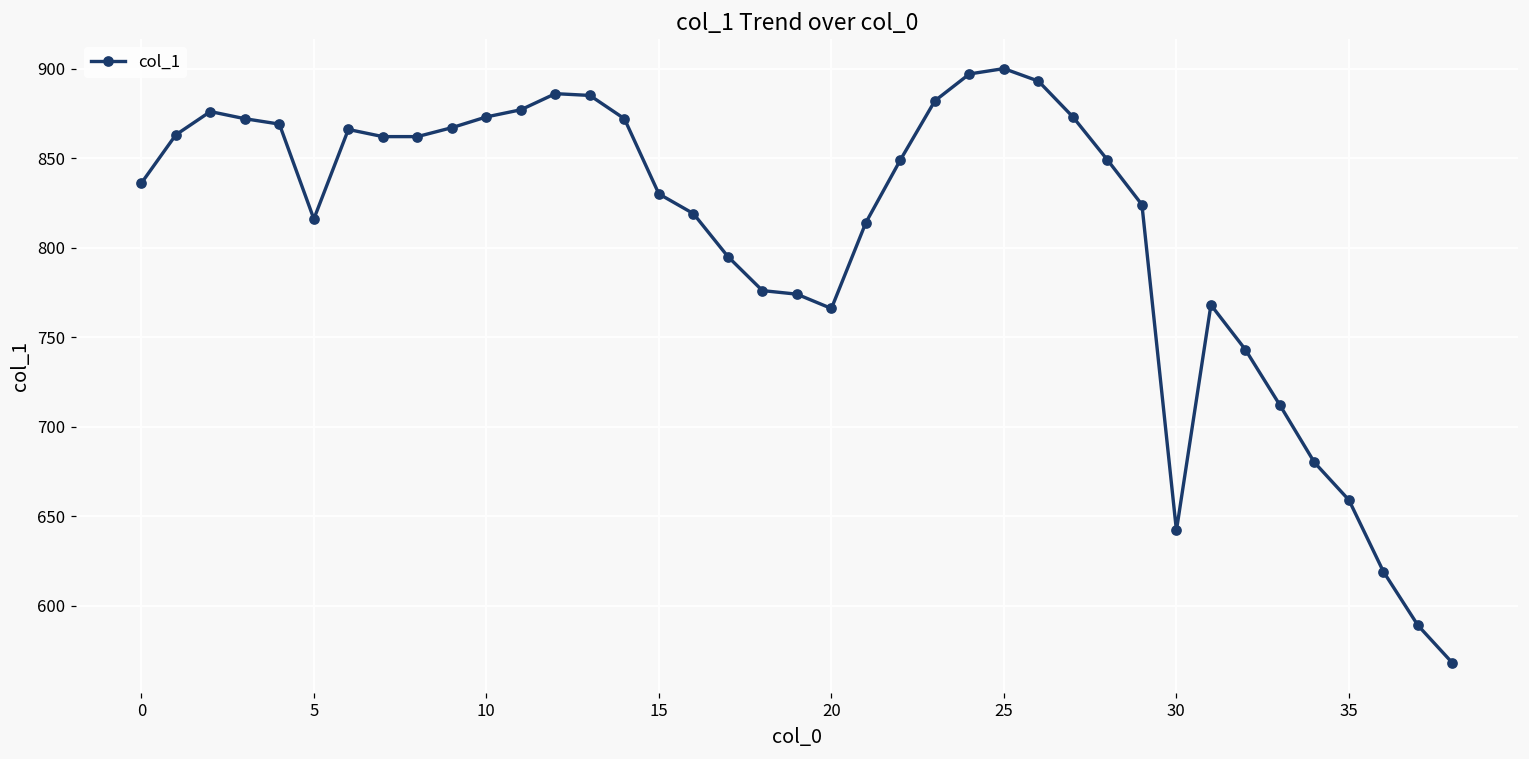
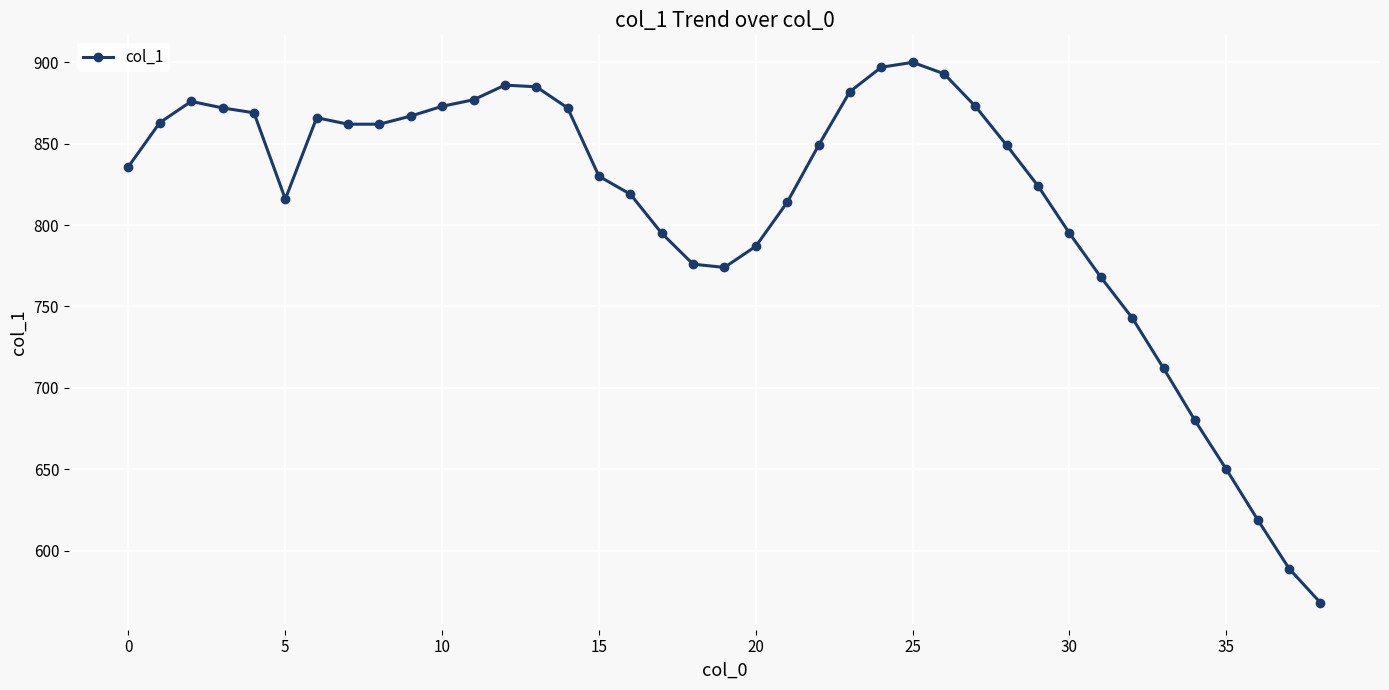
  {
    "0": 836,
    "5": 816,
    "10": 873,
    "15": 830,
-   "20": 766,
+   "20": 787,
    "25": 900,
-   "30": 642,
-   "35": 659
+   "30": 795,
+   "35": 650
  }
